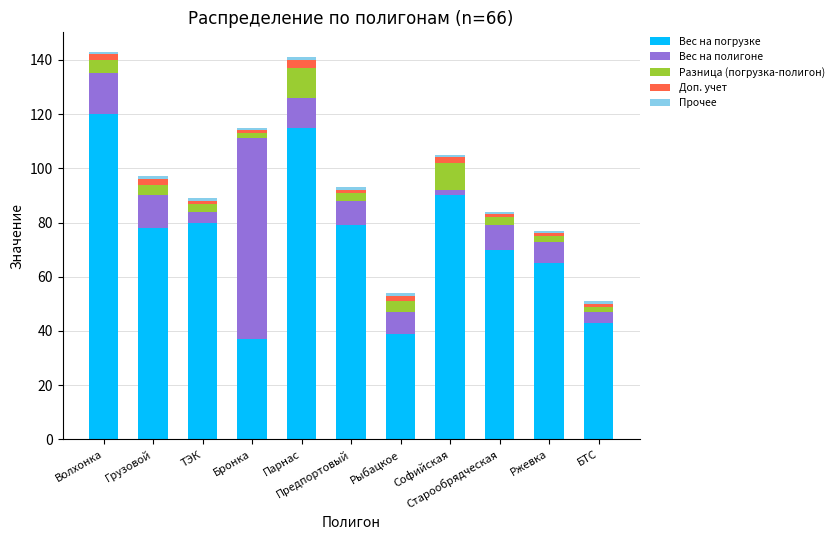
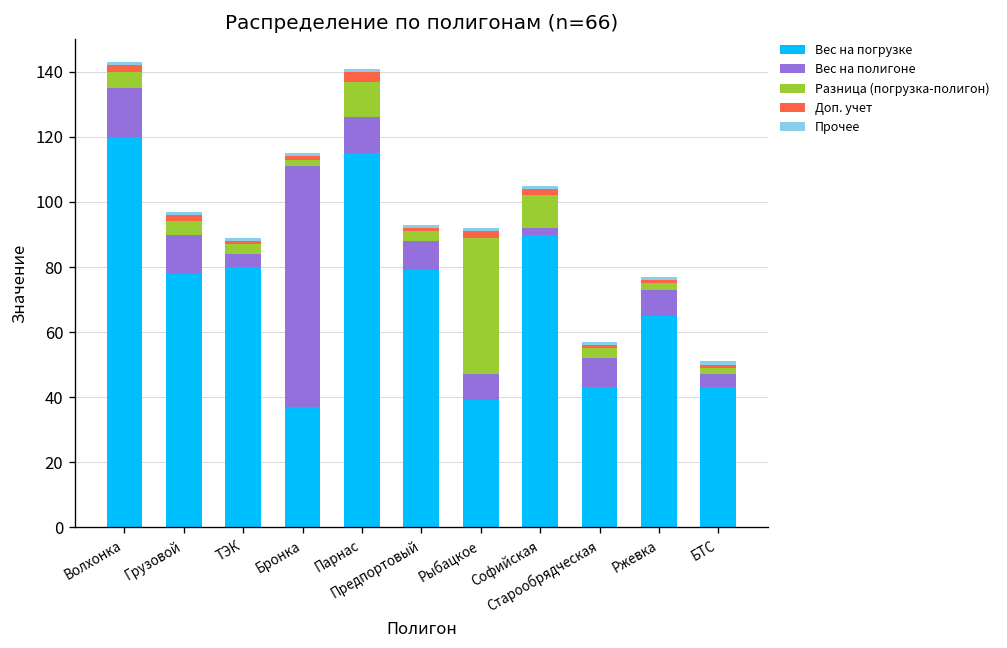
  {
    "Вес на погрузке": {
      "Волхонка": 120,
      "Грузовой": 78,
      "ТЭК": 80,
      "Бронка": 37,
      "Парнас": 115,
      "Предпортовый": 79,
      "Рыбацкое": 39,
      "Софийская": 90,
-     "Старообрядческая": 70,
+     "Старообрядческая": 43,
      "Ржевка": 65,
      "БТС": 43
    },
    "Вес на полигоне": {
      "Волхонка": 15,
      "Грузовой": 12,
      "ТЭК": 4,
      "Бронка": 74,
      "Парнас": 11,
      "Предпортовый": 9,
      "Рыбацкое": 8,
      "Софийская": 2,
      "Старообрядческая": 9,
      "Ржевка": 8,
      "БТС": 4
    },
    "Разница (погрузка-полигон)": {
      "Волхонка": 5,
      "Грузовой": 4,
      "ТЭК": 3,
      "Бронка": 2,
      "Парнас": 11,
      "Предпортовый": 3,
-     "Рыбацкое": 4,
+     "Рыбацкое": 42,
      "Софийская": 10,
      "Старообрядческая": 3,
      "Ржевка": 2,
      "БТС": 2
    },
    "Доп. учет": {
      "Волхонка": 2,
      "Грузовой": 2,
      "ТЭК": 1,
      "Бронка": 1,
      "Парнас": 3,
      "Предпортовый": 1,
      "Рыбацкое": 2,
      "Софийская": 2,
      "Старообрядческая": 1,
      "Ржевка": 1,
      "БТС": 1
    },
    "Прочее": {
      "Волхонка": 1,
      "Грузовой": 1,
      "ТЭК": 1,
      "Бронка": 1,
      "Парнас": 1,
      "Предпортовый": 1,
      "Рыбацкое": 1,
      "Софийская": 1,
      "Старообрядческая": 1,
      "Ржевка": 1,
      "БТС": 1
    }
  }
